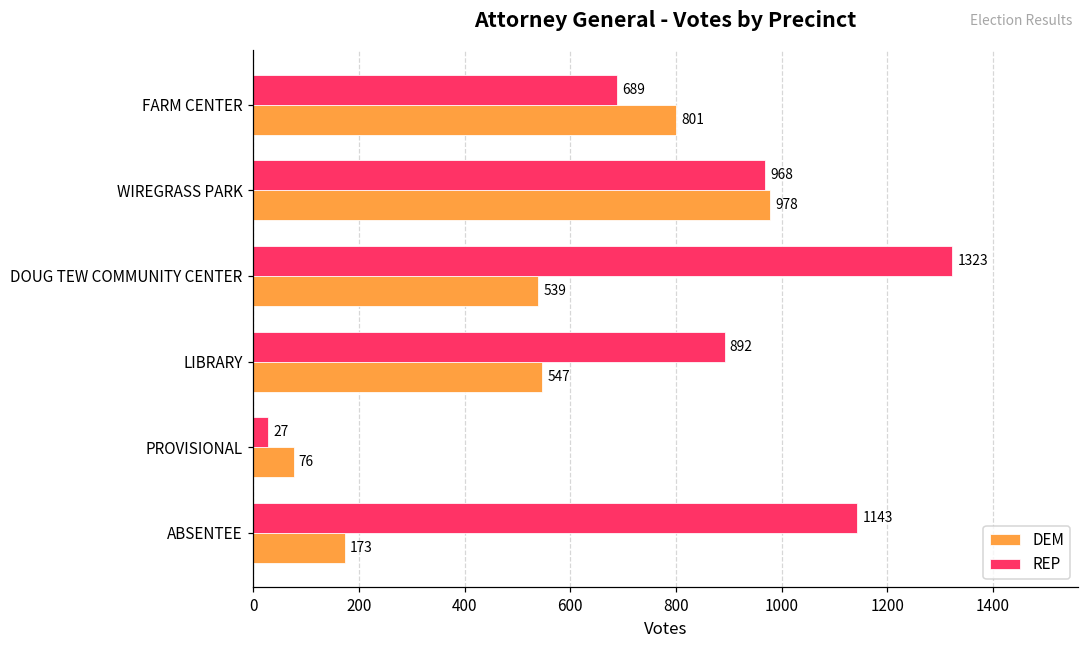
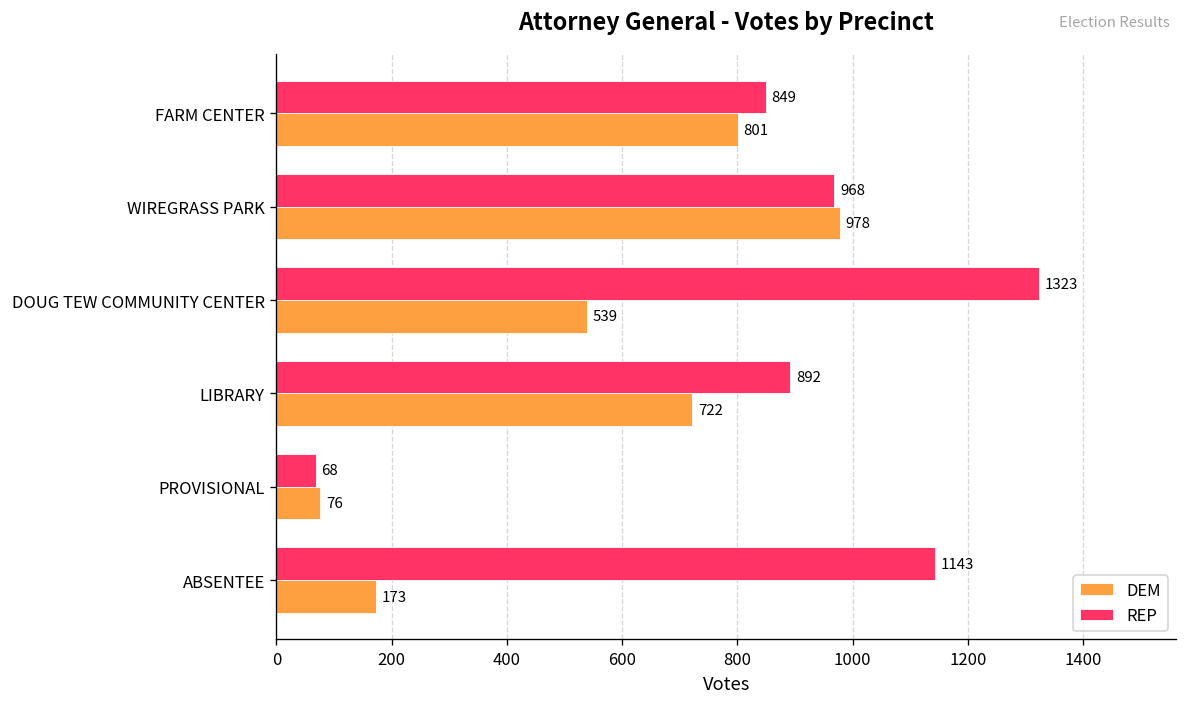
  {
    "DEM": {
      "FARM CENTER": 801,
      "WIREGRASS PARK": 978,
      "DOUG TEW COMMUNITY CENTER": 539,
-     "LIBRARY": 547,
+     "LIBRARY": 722,
      "PROVISIONAL": 76,
      "ABSENTEE": 173
    },
    "REP": {
-     "FARM CENTER": 689,
+     "FARM CENTER": 849,
      "WIREGRASS PARK": 968,
      "DOUG TEW COMMUNITY CENTER": 1323,
      "LIBRARY": 892,
-     "PROVISIONAL": 27,
+     "PROVISIONAL": 68,
      "ABSENTEE": 1143
    }
  }
